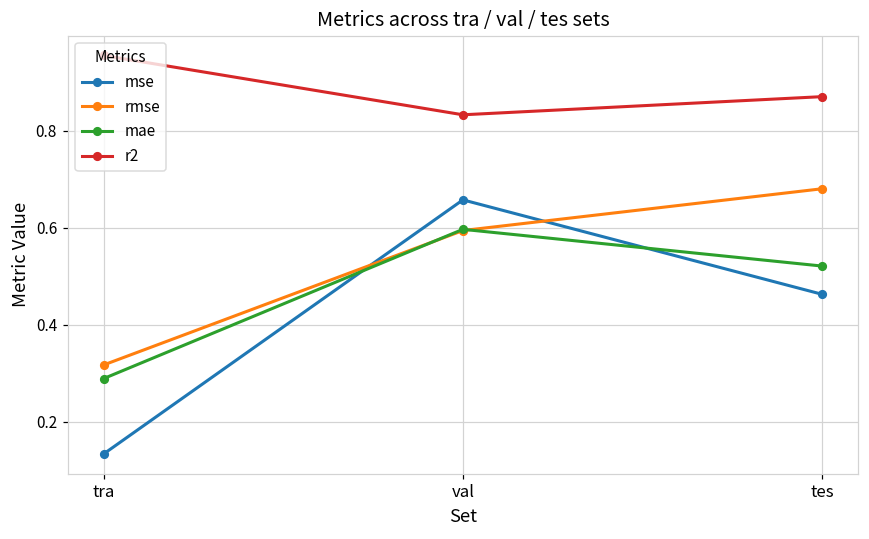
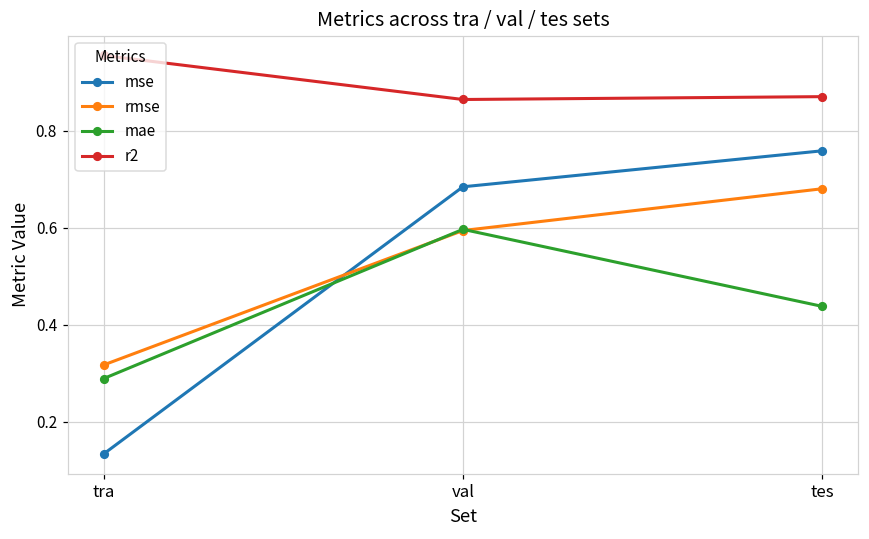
  {
    "mse": {
      "tra": 0.13,
-     "val": 0.66,
-     "tes": 0.46
+     "val": 0.68,
+     "tes": 0.76
    },
    "rmse": {
      "tra": 0.32,
      "tes": 0.68
    },
    "mae": {
      "tra": 0.29,
-     "tes": 0.52
+     "tes": 0.44
    },
    "r2": {
-     "val": 0.83,
+     "val": 0.86,
      "tes": 0.87
    }
  }
